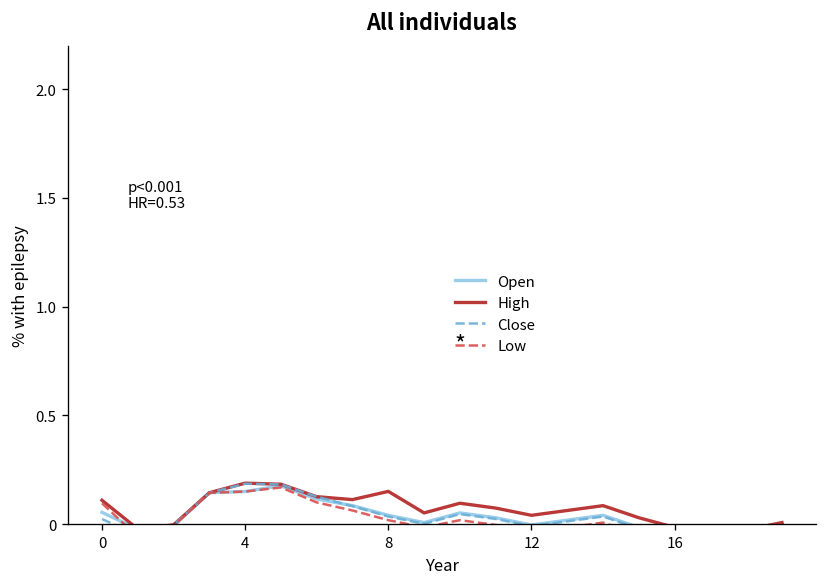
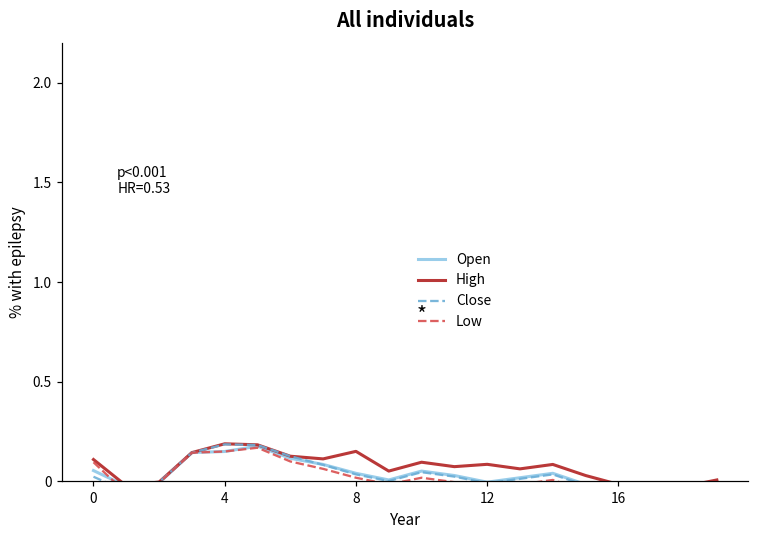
  {
    "High": {
      "8": 0.15,
-     "12": 0.04
+     "12": 0.09
    },
    "Low": {
      "8": 0.02
    }
  }
